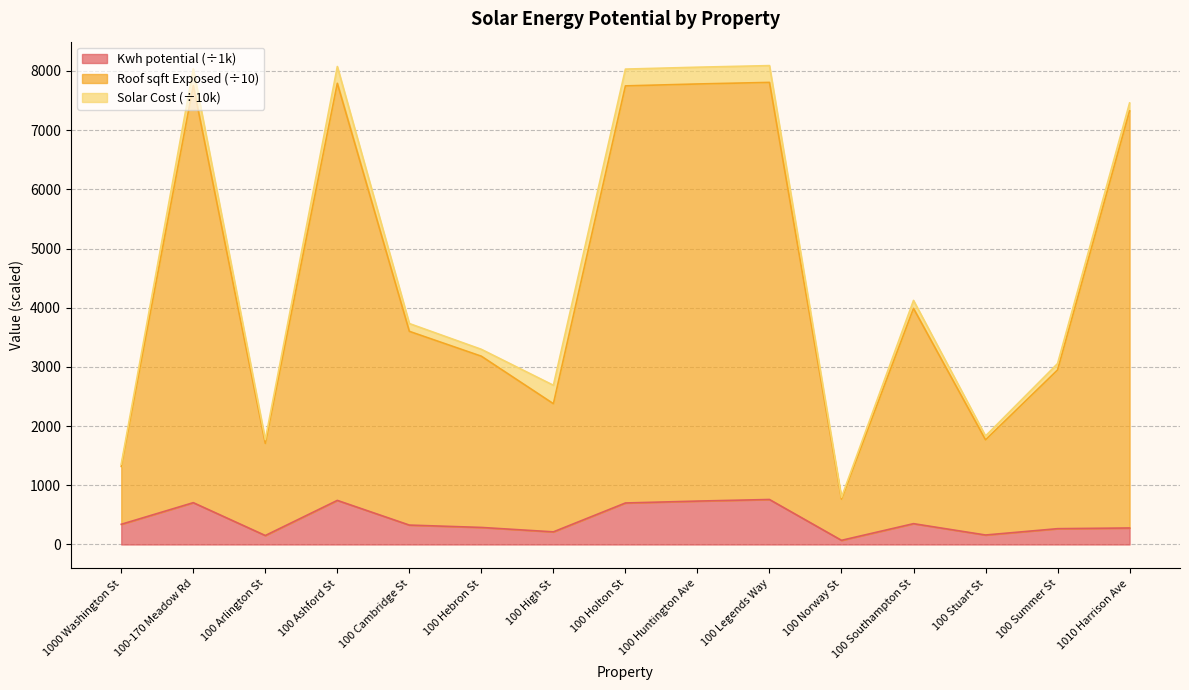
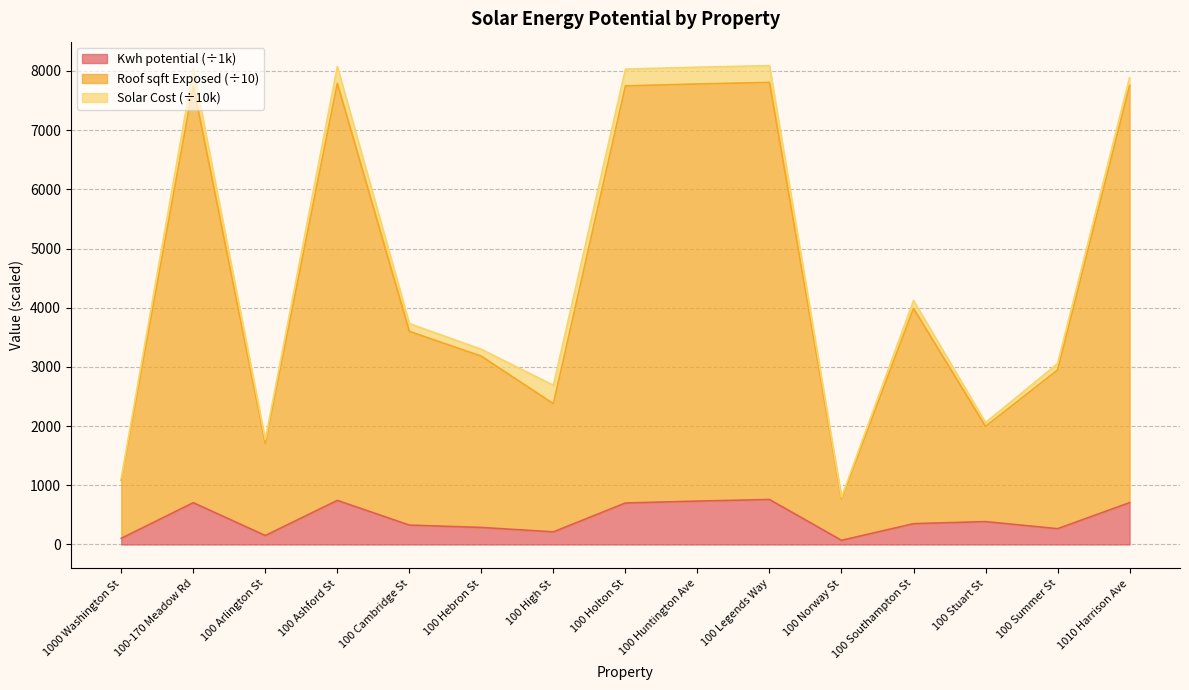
  {
    "Kwh potential (÷1k)": {
-     "1000 Washington St": 300,
+     "1000 Washington St": 100,
      "100-170 Meadow Rd": 700,
      "100 Arlington St": 200,
      "100 Ashford St": 700,
      "100 Cambridge St": 300,
      "100 Hebron St": 300,
      "100 High St": 200,
      "100 Holton St": 700,
      "100 Huntington Ave": 700,
      "100 Legends Way": 800,
      "100 Norway St": 100,
      "100 Southampton St": 400,
-     "100 Stuart St": 200,
+     "100 Stuart St": 400,
      "100 Summer St": 300,
-     "1010 Harrison Ave": 300
+     "1010 Harrison Ave": 700
    },
    "Roof sqft Exposed (÷10)": {
      "100 Arlington St": 1600,
      "100 Ashford St": 7000,
      "100 Cambridge St": 3300,
      "100 Hebron St": 2900,
      "100 High St": 2200,
      "100 Holton St": 7000,
      "100 Huntington Ave": 7000,
      "100 Legends Way": 7000,
      "100 Southampton St": 3600,
      "100 Stuart St": 1600,
      "100 Summer St": 2700,
      "1010 Harrison Ave": 7000
    },
    "Solar Cost (÷10k)": {
      "100 Arlington St": 100,
      "100 Ashford St": 300,
      "100 Cambridge St": 100,
      "100 Hebron St": 100,
      "100 High St": 300,
      "100 Holton St": 300,
      "100 Huntington Ave": 300,
      "100 Legends Way": 300,
      "100 Southampton St": 100,
      "100 Stuart St": 100,
      "100 Summer St": 100,
      "1010 Harrison Ave": 100
    }
  }
